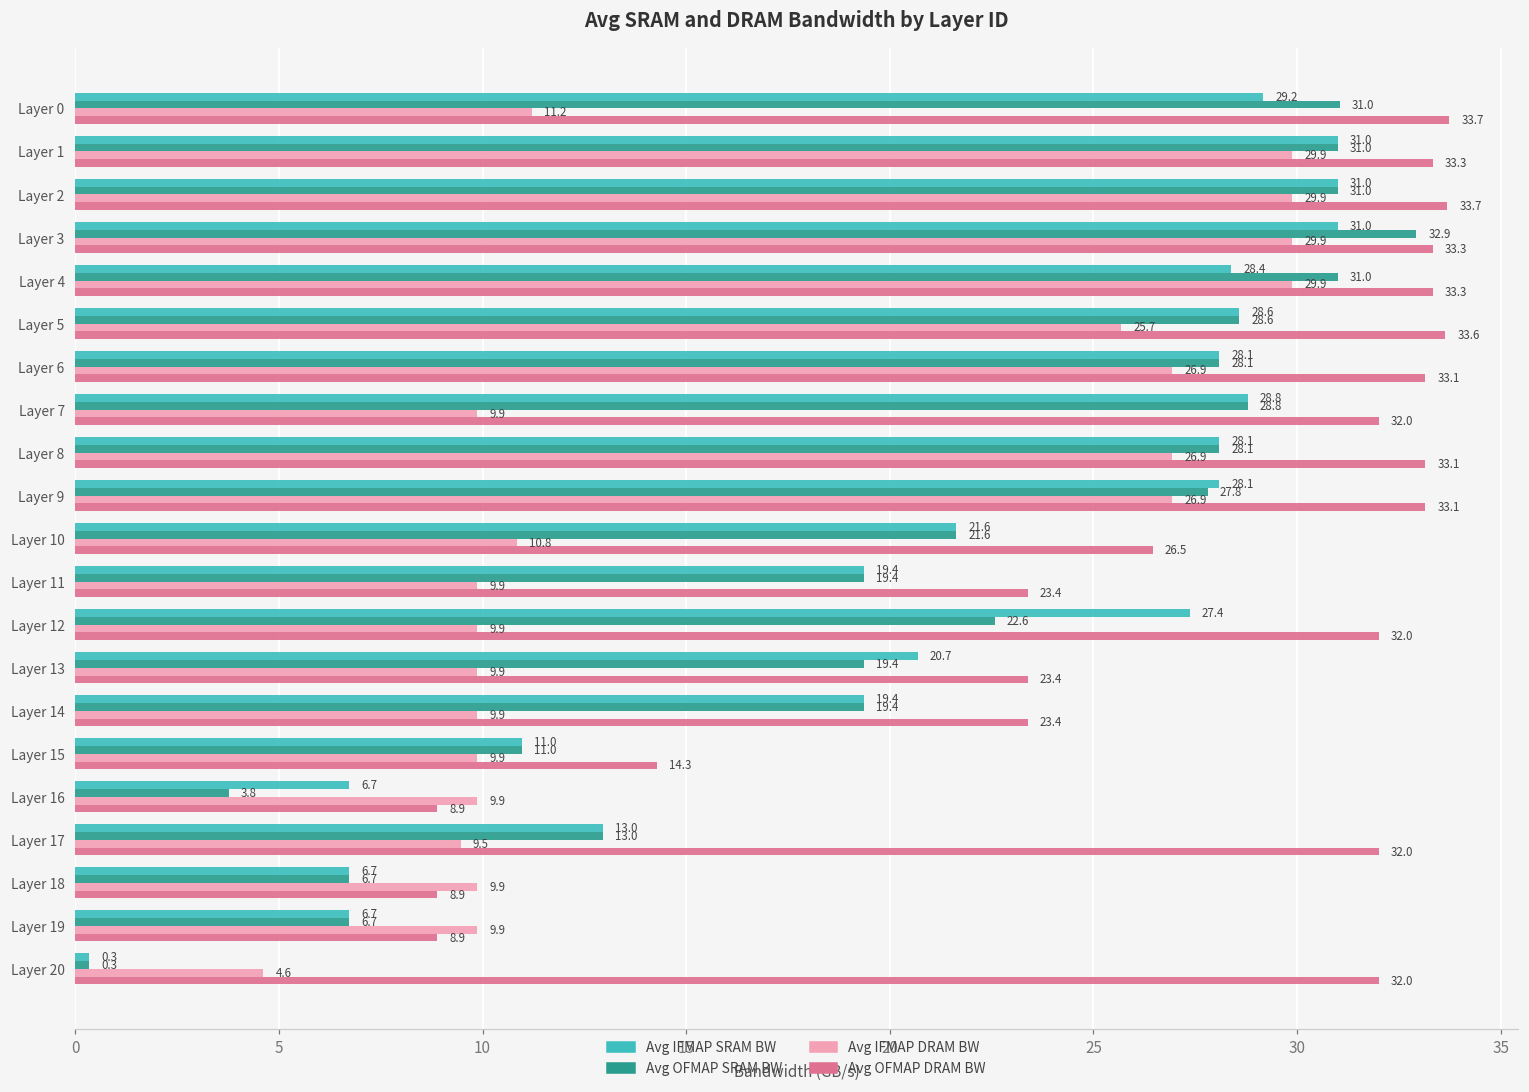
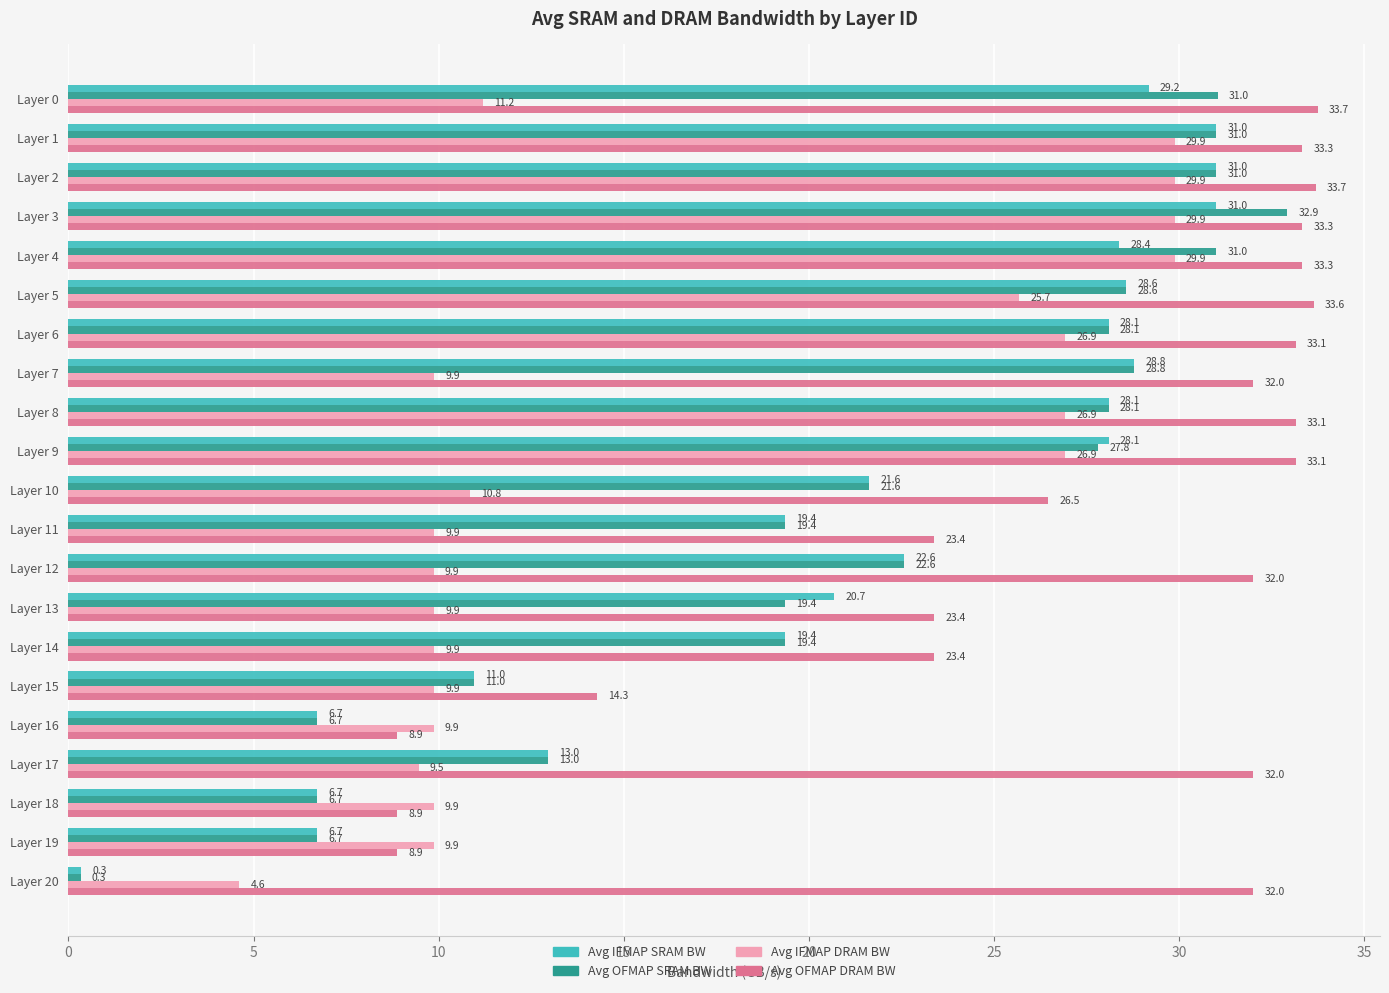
  {
    "Avg IFMAP SRAM BW": {
      "Layer 0": 29.2,
      "Layer 3": 31.0,
      "Layer 4": 28.4,
      "Layer 9": 28.1,
-     "Layer 12": 27.4,
+     "Layer 12": 22.6,
      "Layer 13": 20.7
    },
    "Avg OFMAP SRAM BW": {
      "Layer 0": 31.0,
      "Layer 3": 32.9,
      "Layer 4": 31.0,
      "Layer 9": 27.8,
      "Layer 13": 19.4,
-     "Layer 16": 3.8
+     "Layer 16": 6.7
    },
    "Avg IFMAP DRAM BW": {
      "Layer 0": 11.2,
      "Layer 1": 29.9,
      "Layer 2": 29.9,
      "Layer 3": 29.9,
      "Layer 4": 29.9,
      "Layer 5": 25.7,
      "Layer 6": 26.9,
      "Layer 7": 9.9,
      "Layer 8": 26.9,
      "Layer 9": 26.9,
      "Layer 10": 10.8,
      "Layer 11": 9.9,
      "Layer 12": 9.9,
      "Layer 13": 9.9,
      "Layer 14": 9.9,
      "Layer 15": 9.9,
      "Layer 16": 9.9,
      "Layer 17": 9.5,
      "Layer 18": 9.9,
      "Layer 19": 9.9,
      "Layer 20": 4.6
    },
    "Avg OFMAP DRAM BW": {
      "Layer 0": 33.7,
      "Layer 1": 33.3,
      "Layer 2": 33.7,
      "Layer 3": 33.3,
      "Layer 4": 33.3,
      "Layer 5": 33.6,
      "Layer 6": 33.1,
      "Layer 7": 32.0,
      "Layer 8": 33.1,
      "Layer 9": 33.1,
      "Layer 10": 26.5,
      "Layer 11": 23.4,
      "Layer 12": 32.0,
      "Layer 13": 23.4,
      "Layer 14": 23.4,
      "Layer 15": 14.3,
      "Layer 16": 8.9,
      "Layer 17": 32.0,
      "Layer 18": 8.9,
      "Layer 19": 8.9,
      "Layer 20": 32.0
    }
  }
